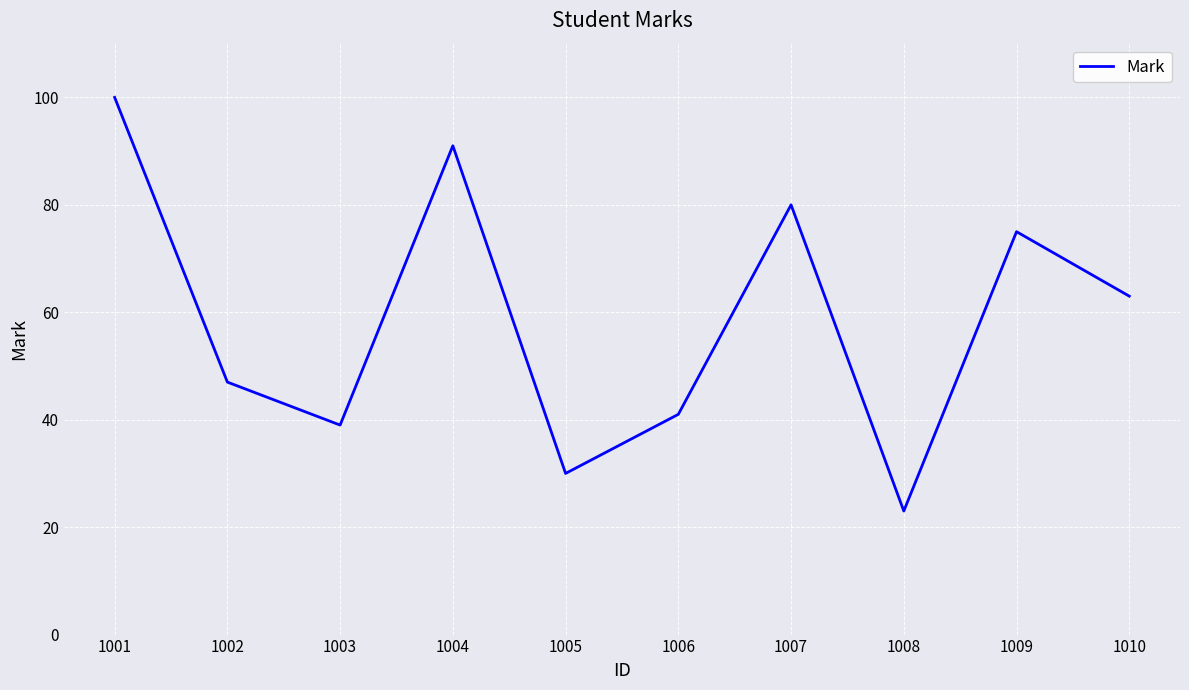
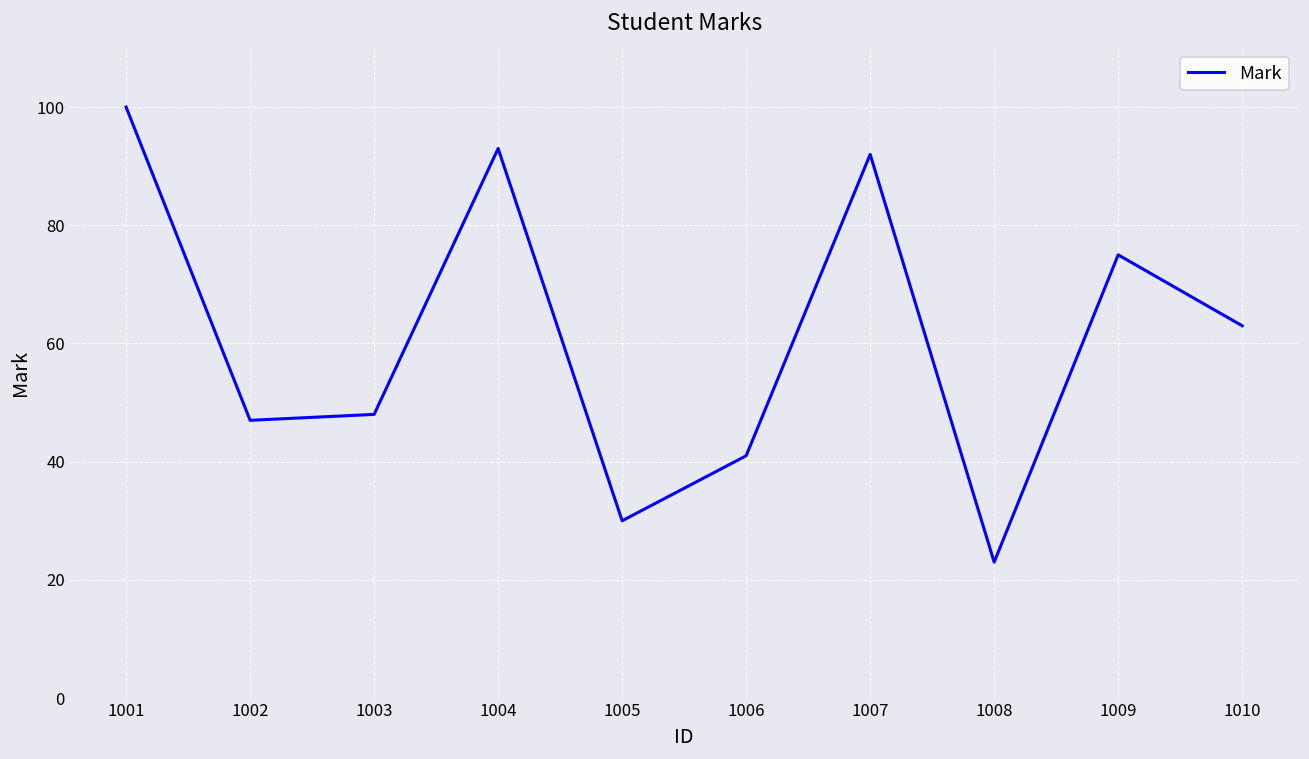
  {
    "1001": 100,
    "1002": 47,
-   "1003": 39,
-   "1004": 91,
+   "1003": 48,
+   "1004": 93,
    "1005": 30,
    "1006": 41,
-   "1007": 80,
+   "1007": 92,
    "1008": 23,
    "1009": 75,
    "1010": 63
  }
